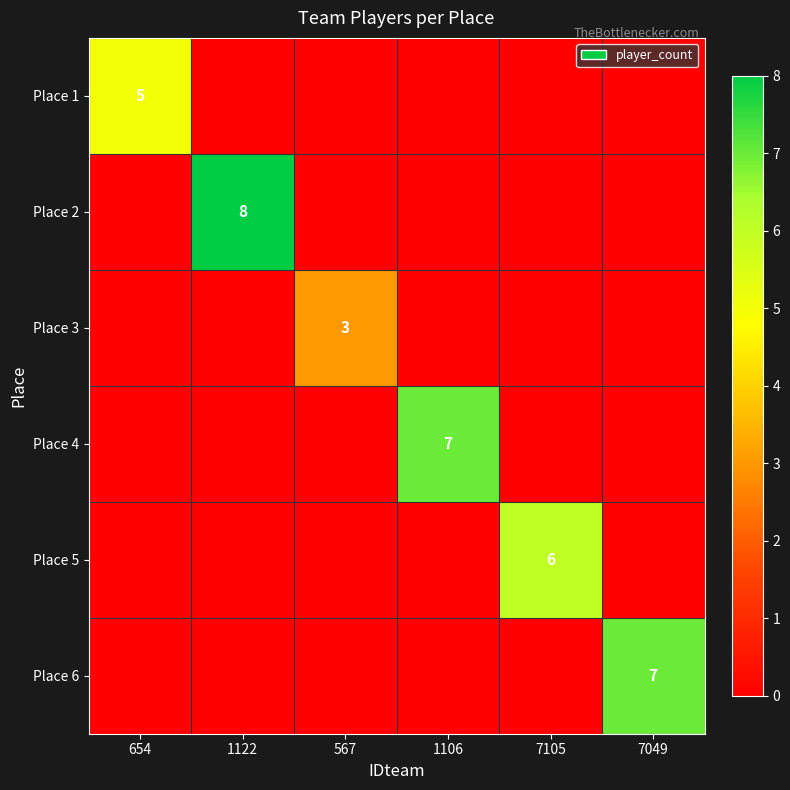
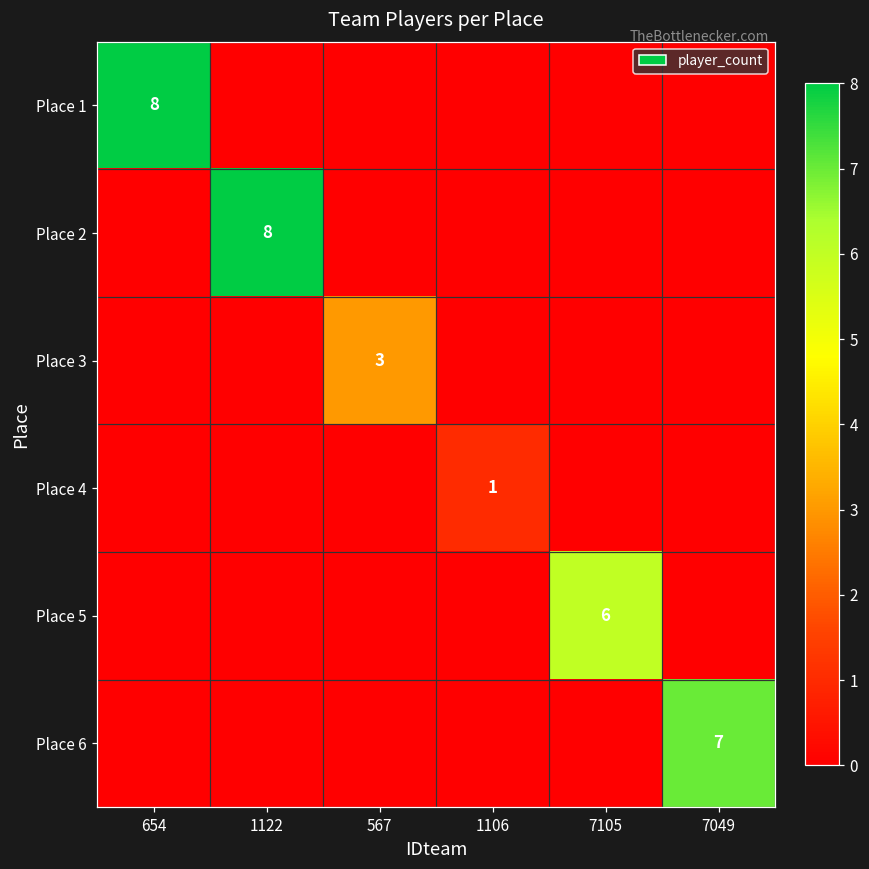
  {
    "Place 1": {
-     "654": 5
+     "654": 8
    },
    "Place 2": {
      "1122": 8
    },
    "Place 3": {
      "567": 3
    },
    "Place 4": {
-     "1106": 7
+     "1106": 1
    },
    "Place 5": {
      "7105": 6
    },
    "Place 6": {
      "7049": 7
    }
  }
